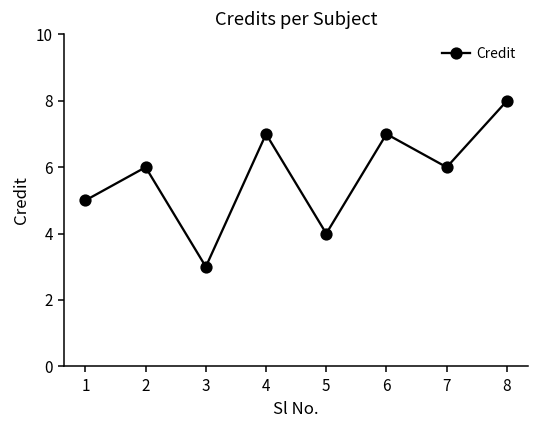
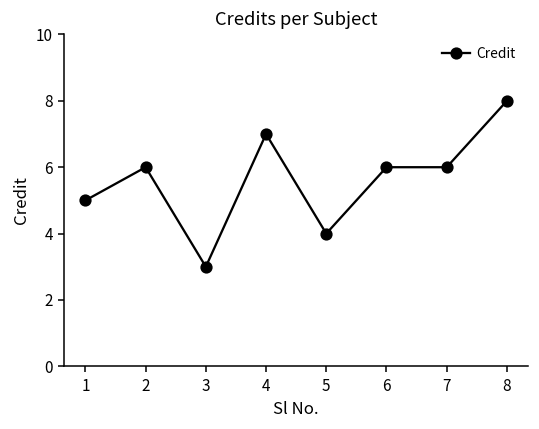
  {
    "1": 5,
    "2": 6,
    "3": 3,
    "4": 7,
    "5": 4,
-   "6": 7,
+   "6": 6,
    "7": 6,
    "8": 8
  }
